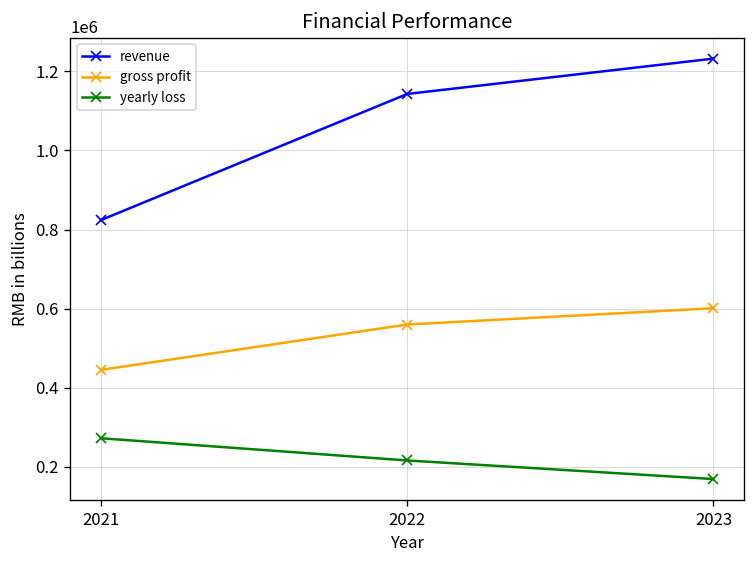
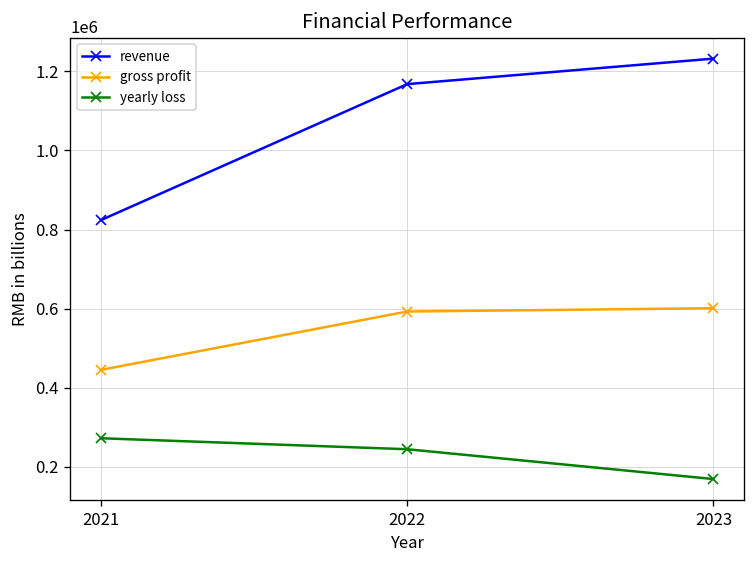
  {
    "revenue": {
      "2021": 820000,
-     "2022": 1140000,
+     "2022": 1170000,
      "2023": 1230000
    },
    "gross profit": {
      "2021": 450000,
-     "2022": 560000,
+     "2022": 590000,
      "2023": 600000
    },
    "yearly loss": {
      "2021": 270000,
-     "2022": 220000,
+     "2022": 240000,
      "2023": 170000
    }
  }
